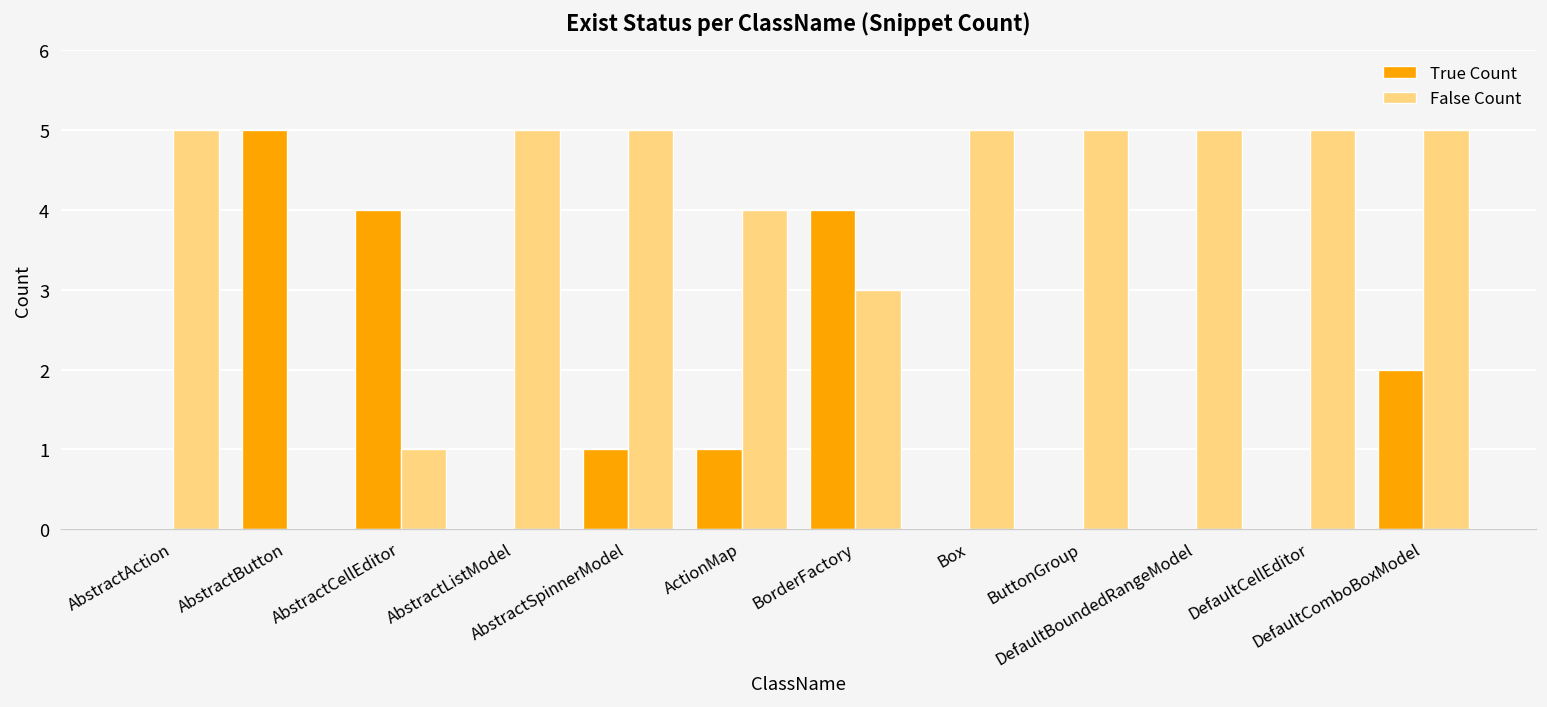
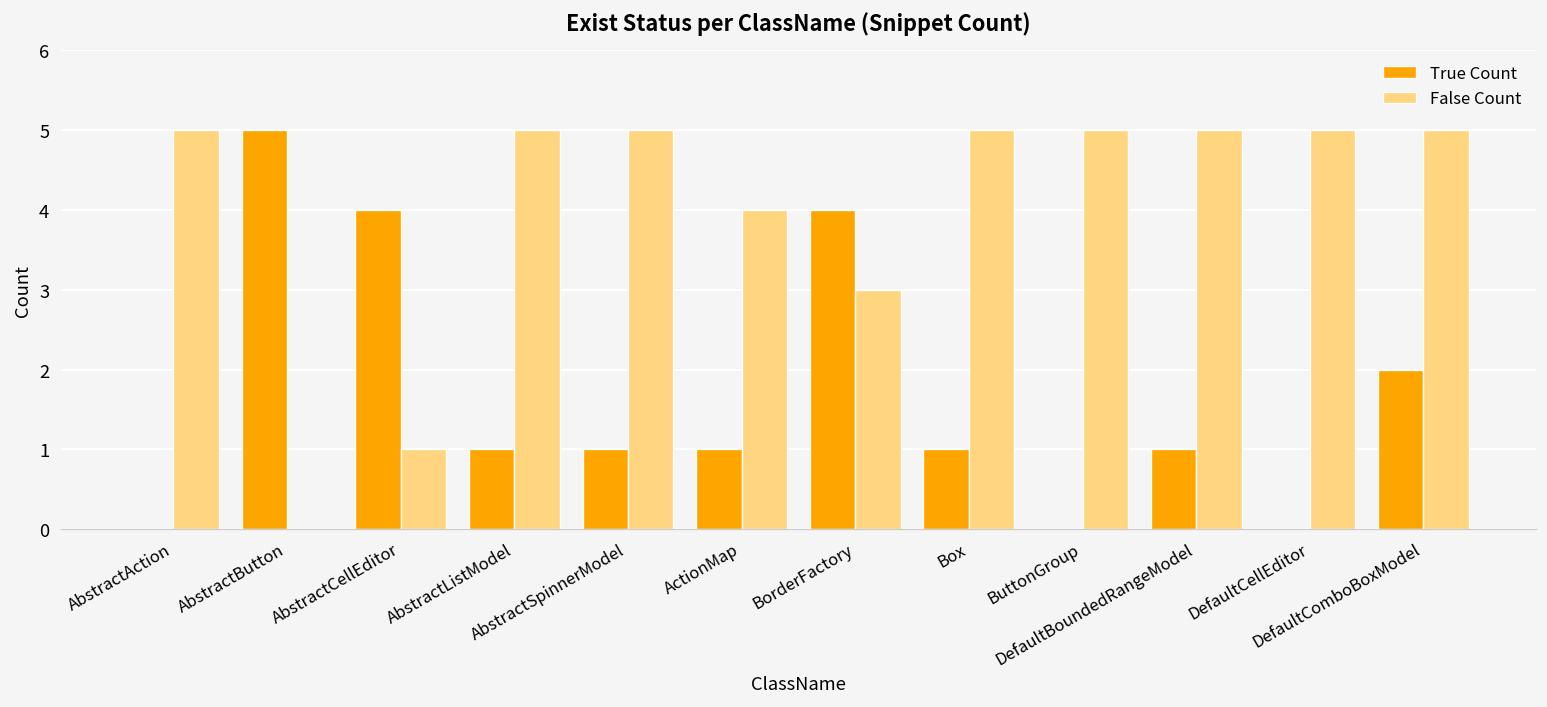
  {
    "True Count": {
      "AbstractAction": 0,
      "AbstractButton": 5,
      "AbstractCellEditor": 4,
-     "AbstractListModel": 0,
+     "AbstractListModel": 1,
      "AbstractSpinnerModel": 1,
      "ActionMap": 1,
      "BorderFactory": 4,
-     "Box": 0,
+     "Box": 1,
      "ButtonGroup": 0,
-     "DefaultBoundedRangeModel": 0,
+     "DefaultBoundedRangeModel": 1,
      "DefaultCellEditor": 0,
      "DefaultComboBoxModel": 2
    },
    "False Count": {
      "AbstractAction": 5,
      "AbstractButton": 0,
      "AbstractCellEditor": 1,
      "AbstractListModel": 5,
      "AbstractSpinnerModel": 5,
      "ActionMap": 4,
      "BorderFactory": 3,
      "Box": 5,
      "ButtonGroup": 5,
      "DefaultBoundedRangeModel": 5,
      "DefaultCellEditor": 5,
      "DefaultComboBoxModel": 5
    }
  }
